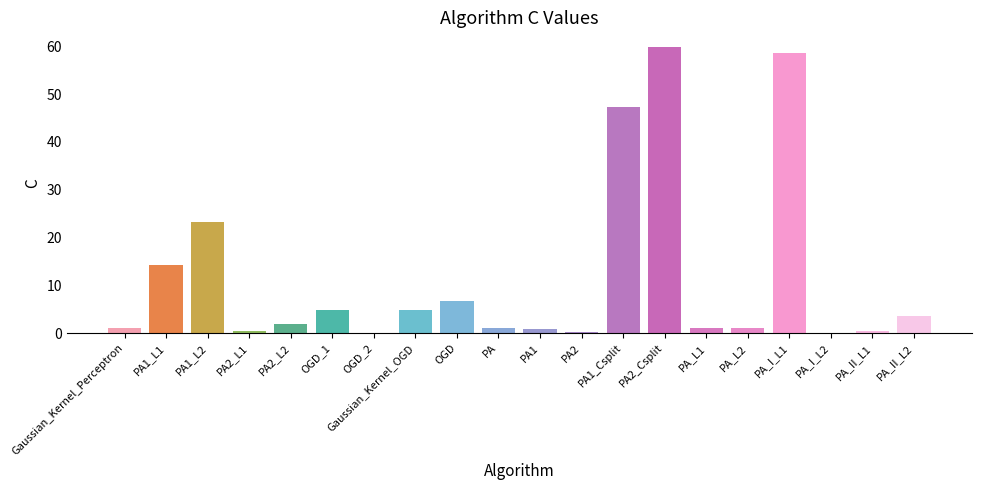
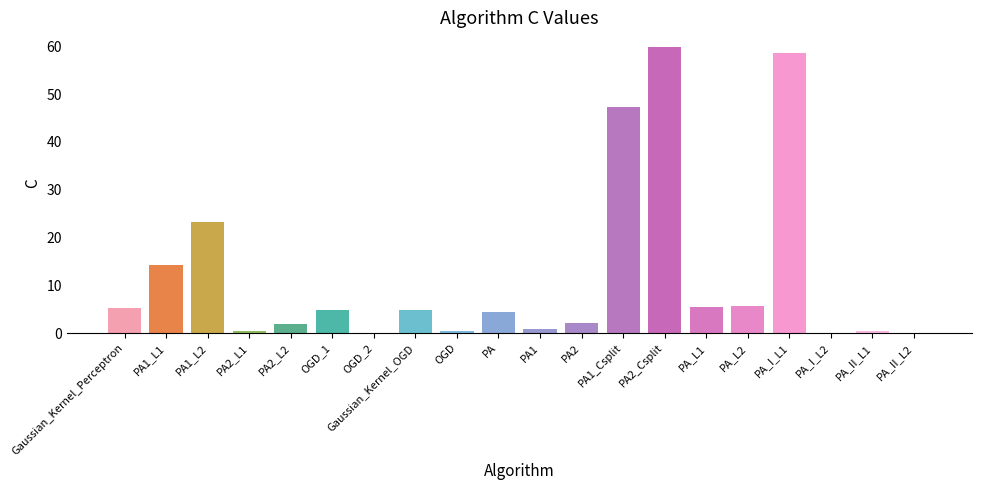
  {
-   "Gaussian_Kernel_Perceptron": 1,
+   "Gaussian_Kernel_Perceptron": 5,
    "PA1_L1": 14,
    "PA1_L2": 23,
    "PA2_L2": 2,
    "OGD_1": 5,
    "Gaussian_Kernel_OGD": 5,
-   "OGD": 7,
-   "PA": 1,
+   "OGD": 1,
+   "PA": 5,
    "PA1": 1,
-   "PA2": 0,
+   "PA2": 2,
    "PA1_Csplit": 47,
    "PA2_Csplit": 60,
-   "PA_L1": 1,
-   "PA_L2": 1,
+   "PA_L1": 6,
+   "PA_L2": 6,
    "PA_I_L1": 59,
-   "PA_II_L2": 4
+   "PA_II_L2": 0
  }
